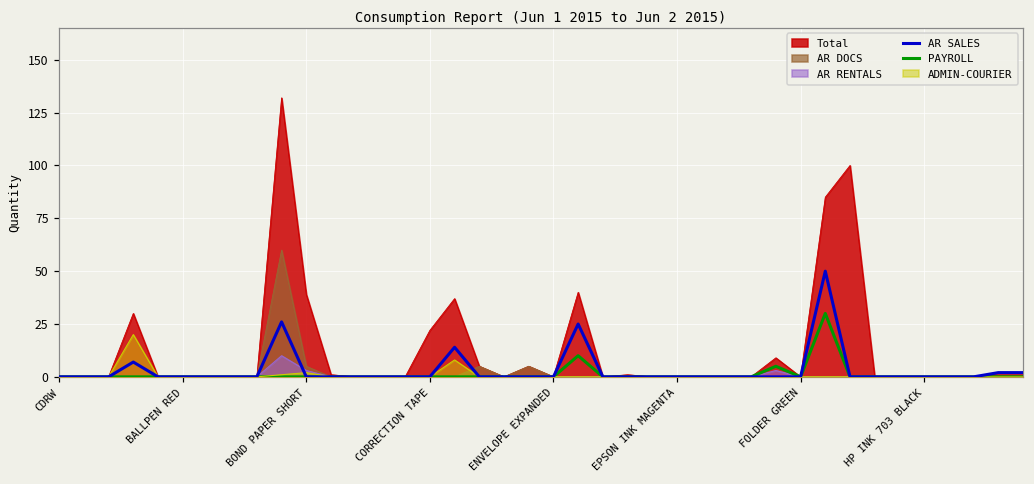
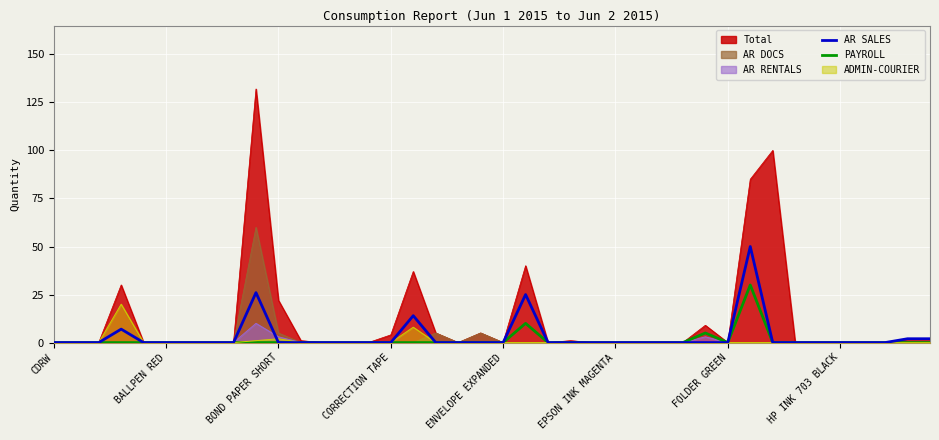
  {
    "Total": {
-     "BOND PAPER SHORT": 39,
-     "CORRECTION TAPE": 22
+     "BOND PAPER SHORT": 22,
+     "CORRECTION TAPE": 4
    },
    "AR DOCS": {
      "BOND PAPER SHORT": 5
    }
  }
